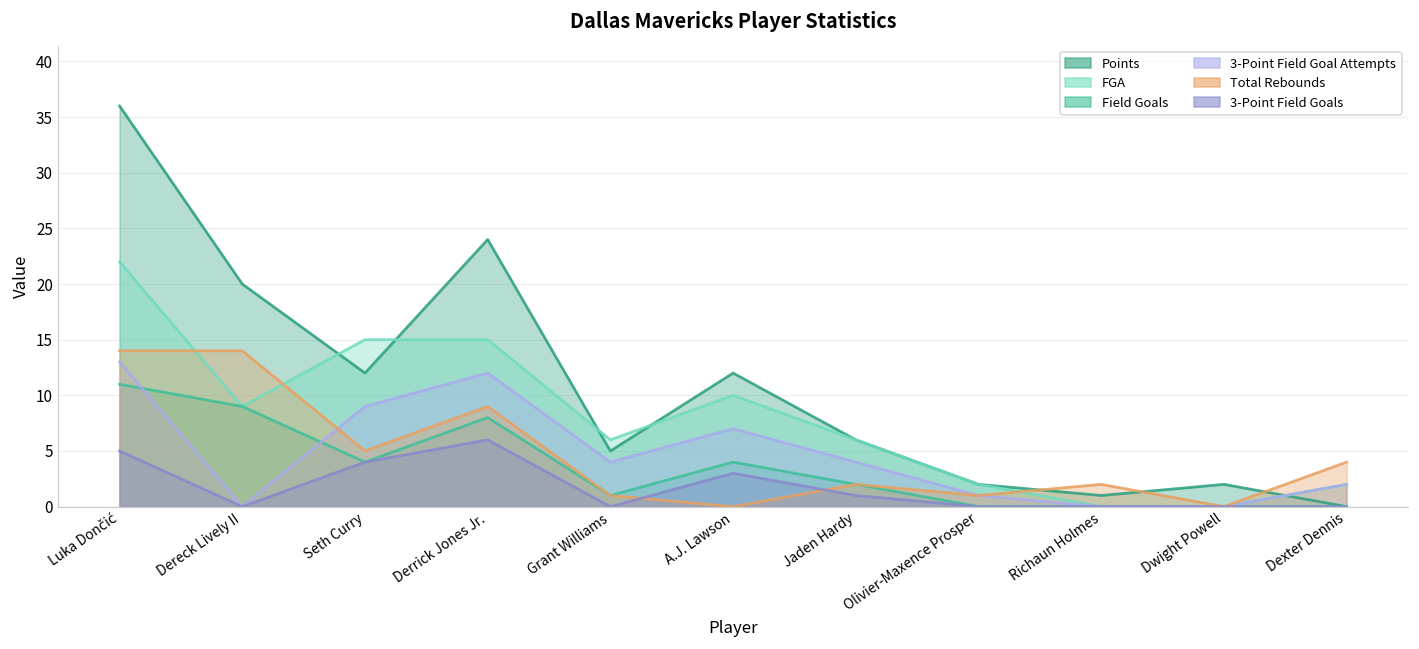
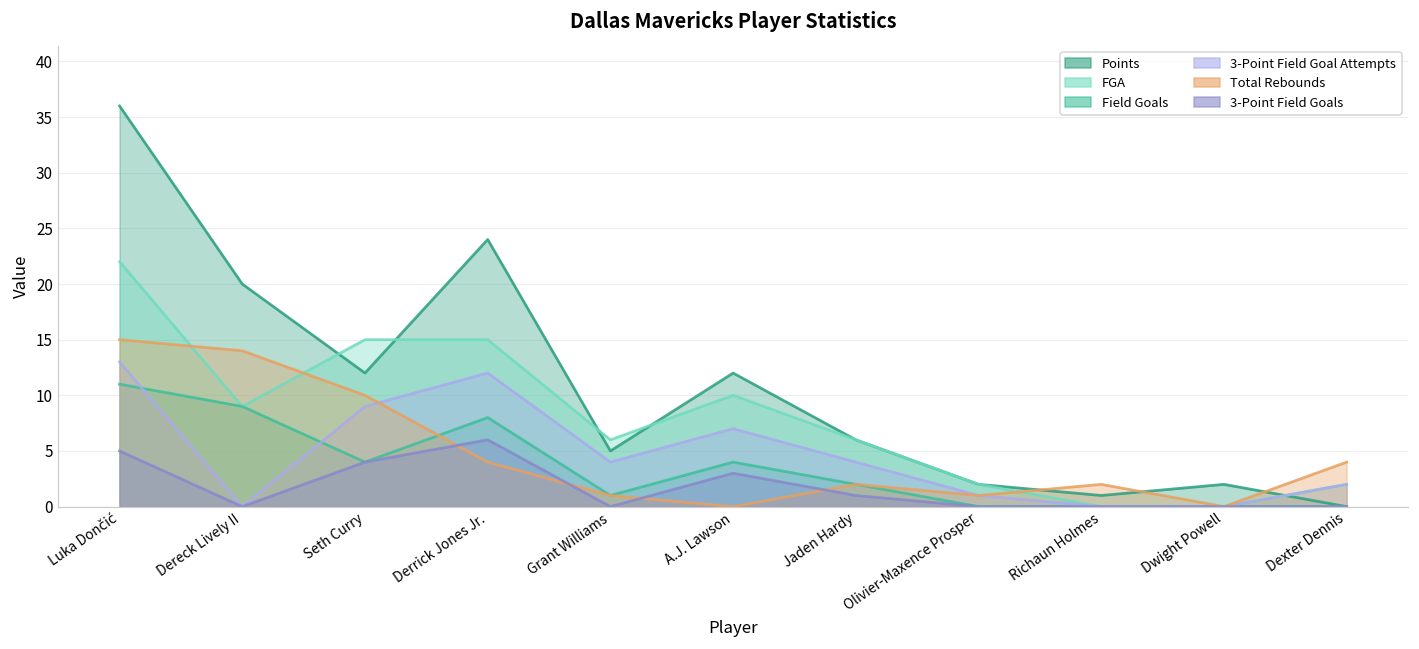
  {
    "Total Rebounds": {
-     "Luka Dončić": 14,
+     "Luka Dončić": 15,
      "Dereck Lively II": 14,
-     "Seth Curry": 5,
-     "Derrick Jones Jr.": 9,
+     "Seth Curry": 10,
+     "Derrick Jones Jr.": 4,
      "A.J. Lawson": 0,
      "Richaun Holmes": 2,
      "Dexter Dennis": 4
    }
  }
